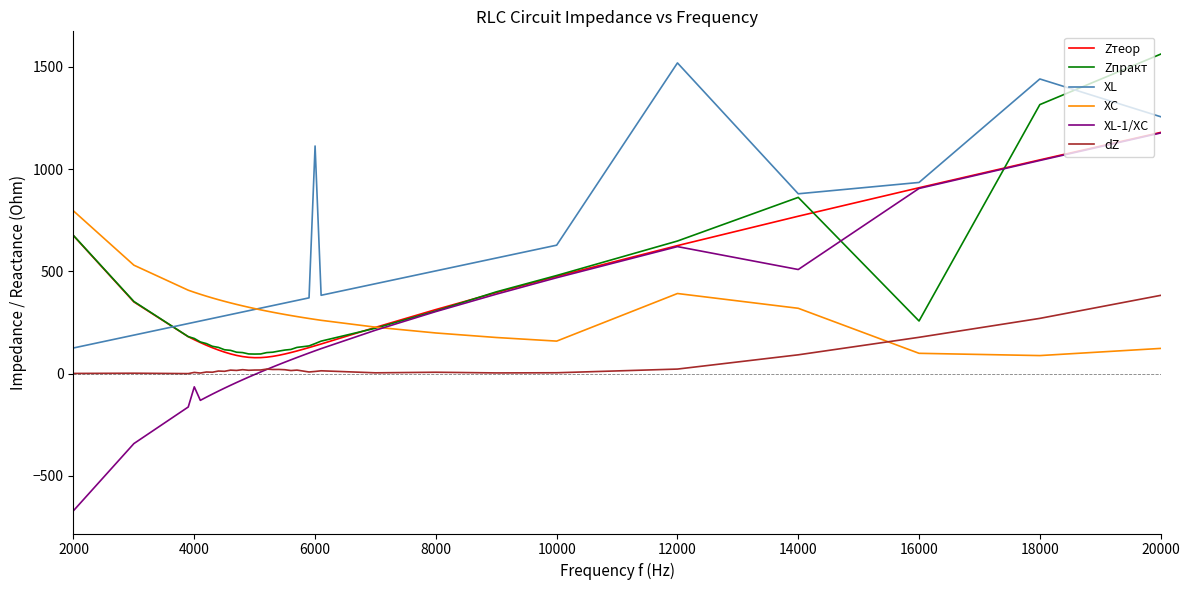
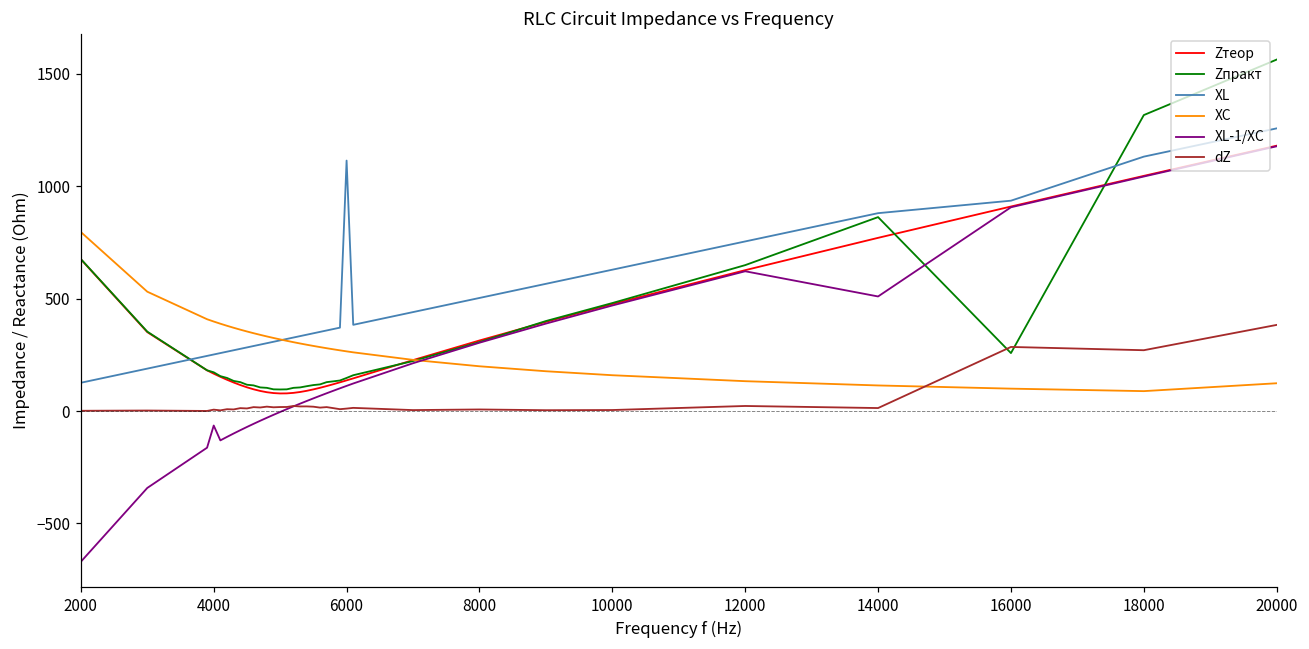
  {
    "Zтеор": {
      "14000": 770
    },
    "Zпракт": {
      "12000": 650,
      "14000": 860,
      "16000": 260,
      "18000": 1320,
      "20000": 1560
    },
    "XL": {
      "2000": 130,
      "4000": 250,
      "6000": 1110,
      "8000": 500,
      "10000": 630,
-     "12000": 1520,
+     "12000": 750,
      "14000": 880,
      "16000": 940,
-     "18000": 1440,
+     "18000": 1130,
      "20000": 1260
    },
    "XC": {
      "2000": 800,
      "4000": 400,
      "6000": 270,
      "8000": 200,
      "10000": 160,
-     "12000": 390,
-     "14000": 320,
+     "12000": 130,
+     "14000": 110,
      "16000": 100,
      "18000": 90,
      "20000": 120
    },
    "XL-1/XC": {
      "2000": -670,
      "4000": -60,
      "6000": 110,
      "14000": 510
    },
    "dZ": {
      "2000": 0,
      "4000": 10,
      "6000": 10,
      "8000": 10,
      "10000": 0,
      "12000": 20,
-     "14000": 90,
-     "16000": 180,
+     "14000": 10,
+     "16000": 280,
      "18000": 270,
      "20000": 380
    }
  }
